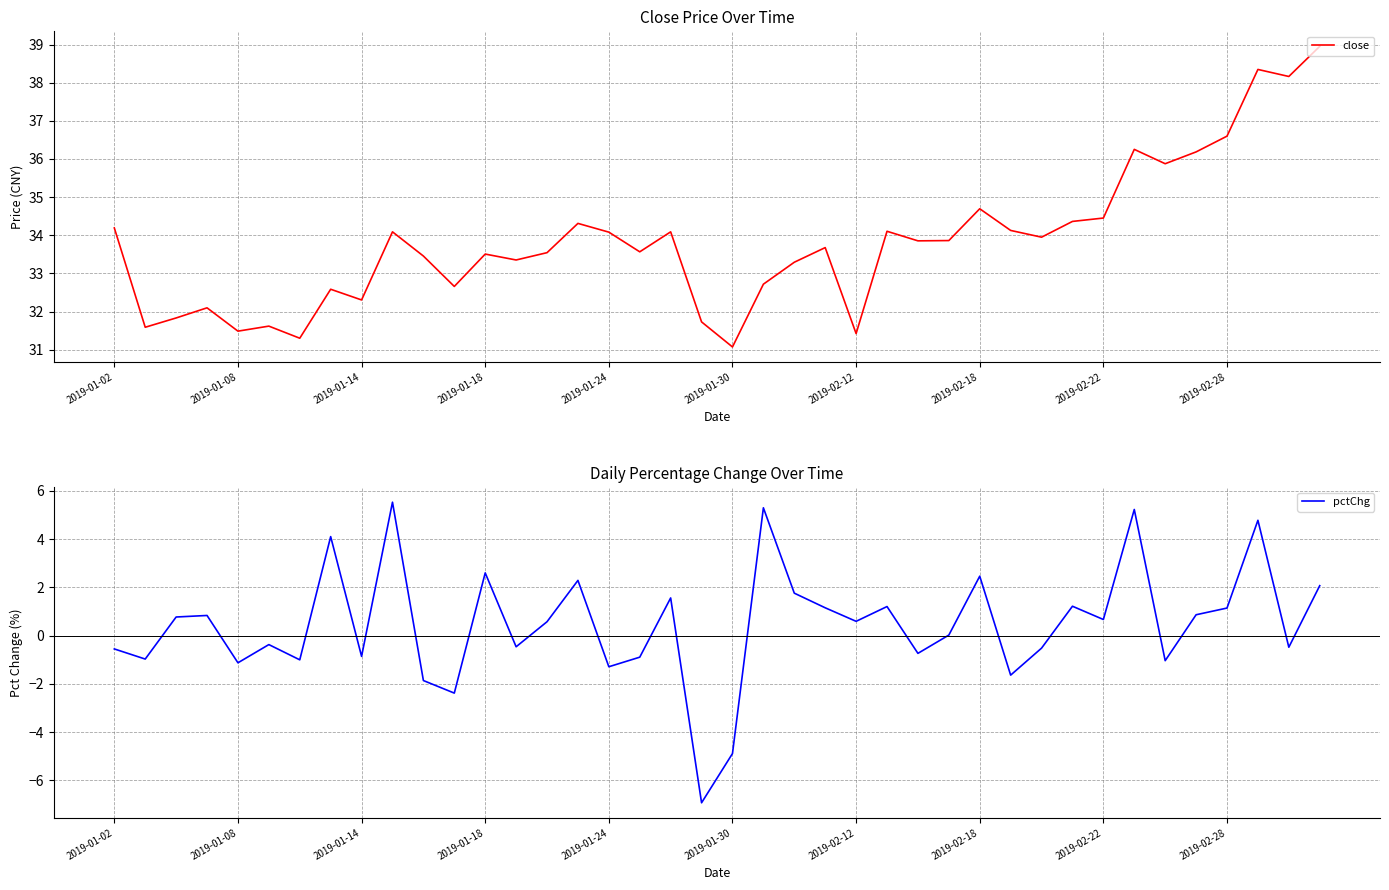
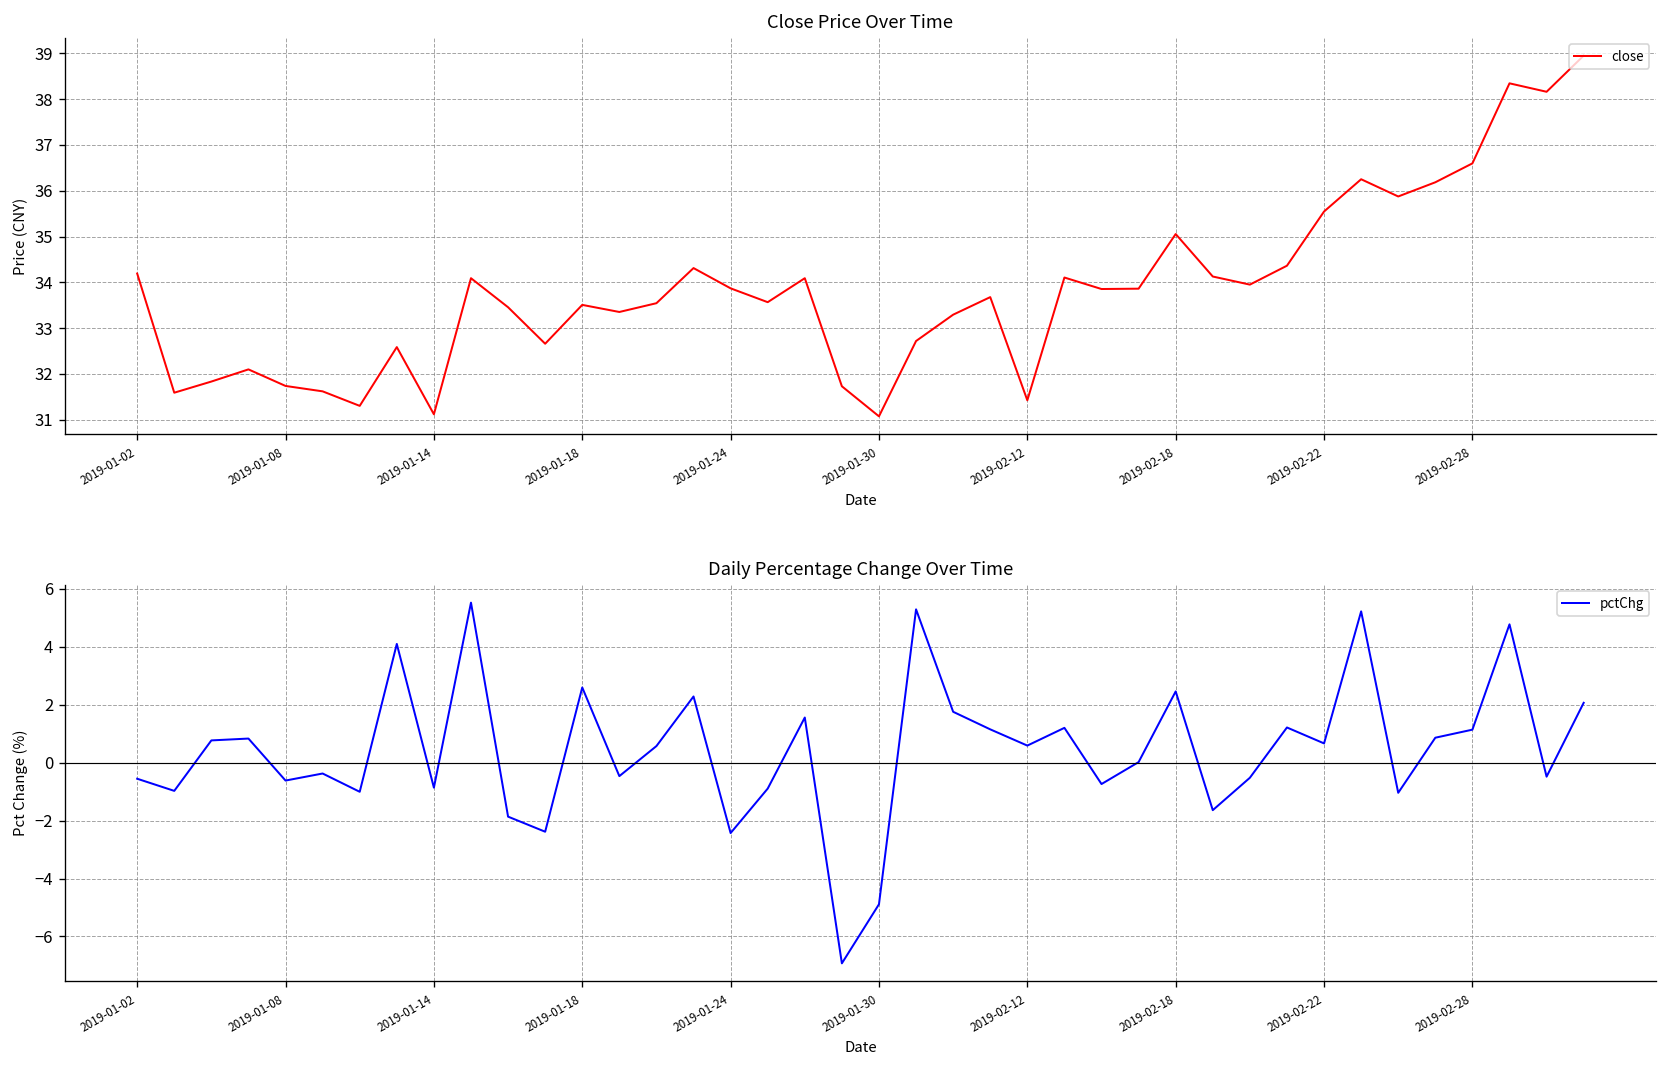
  {
    "Close Price Over Time": {
      "2019-01-02": 34.2,
-     "2019-01-08": 31.5,
-     "2019-01-14": 32.3,
+     "2019-01-08": 31.7,
+     "2019-01-14": 31.1,
      "2019-01-18": 33.5,
-     "2019-01-24": 34.1,
+     "2019-01-24": 33.9,
      "2019-01-30": 31.1,
      "2019-02-12": 31.4,
-     "2019-02-18": 34.7,
-     "2019-02-22": 34.5,
+     "2019-02-18": 35.1,
+     "2019-02-22": 35.5,
      "2019-02-28": 36.6
    },
    "Daily Percentage Change Over Time": {
      "2019-01-02": -0.6,
-     "2019-01-08": -1.1,
+     "2019-01-08": -0.6,
      "2019-01-14": -0.9,
      "2019-01-18": 2.6,
-     "2019-01-24": -1.3,
+     "2019-01-24": -2.4,
      "2019-01-30": -4.9,
      "2019-02-12": 0.6,
      "2019-02-18": 2.5,
      "2019-02-22": 0.7,
      "2019-02-28": 1.1
    }
  }
